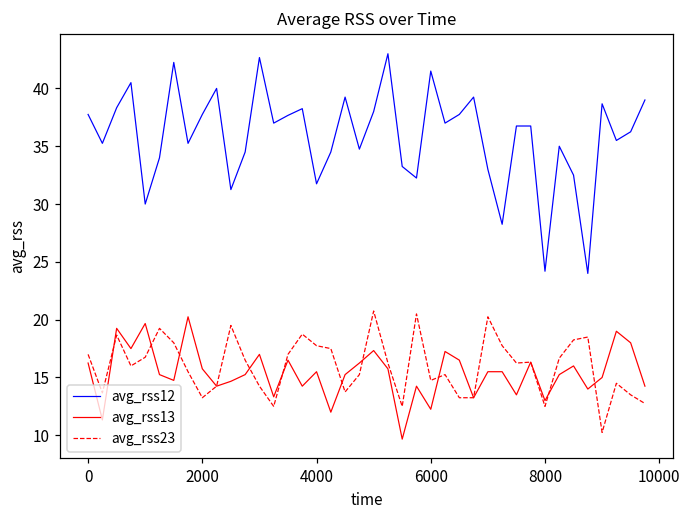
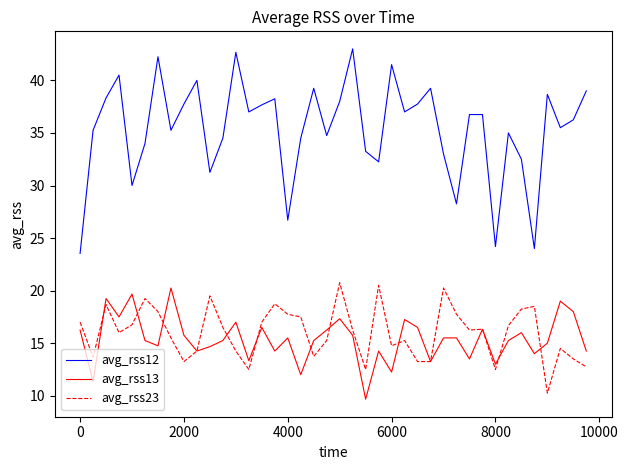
  {
    "avg_rss12": {
-     "0": 37.8,
+     "0": 23.5,
      "2000": 37.8,
-     "4000": 31.8,
+     "4000": 26.7,
      "6000": 41.5,
      "8000": 24.2
    }
  }
